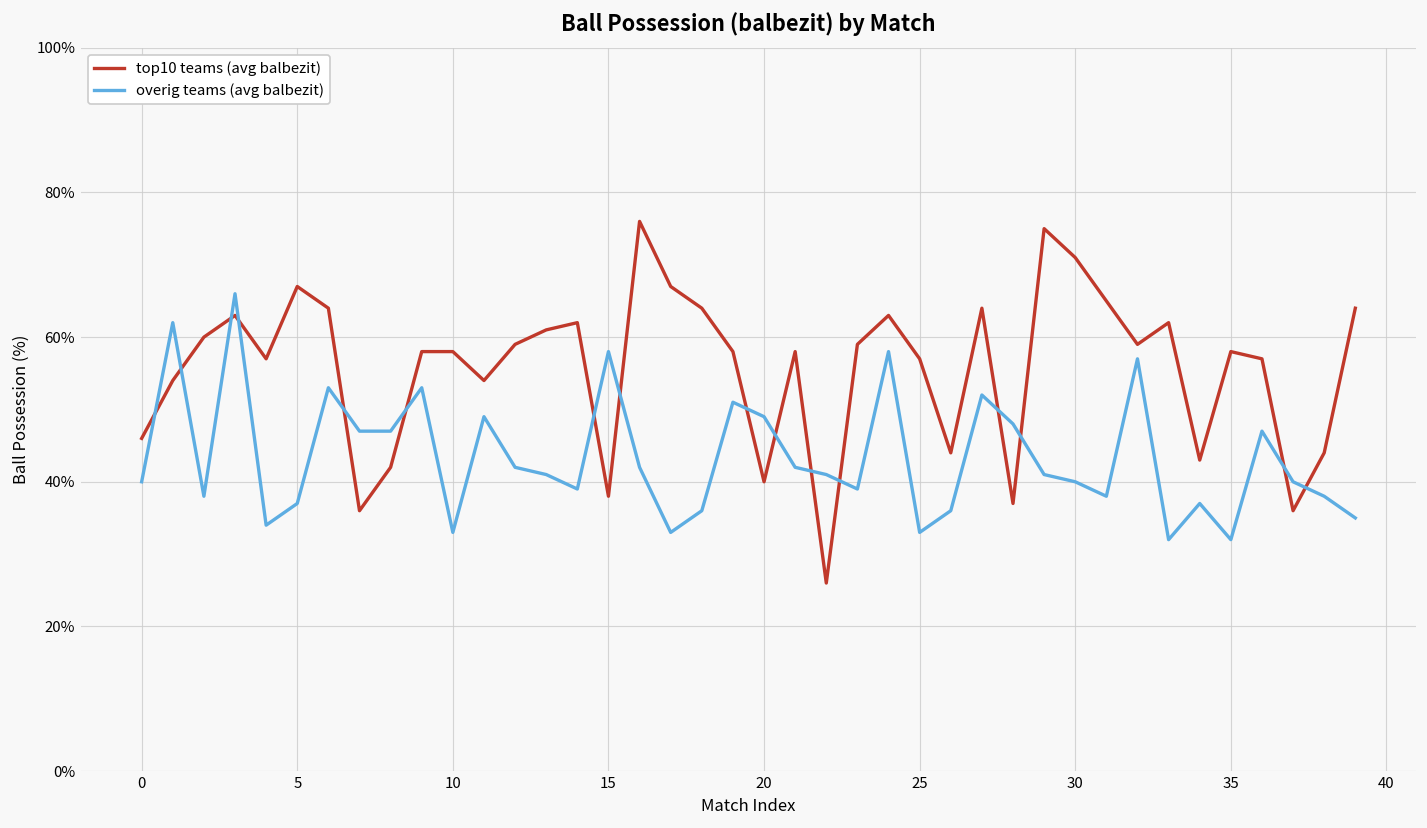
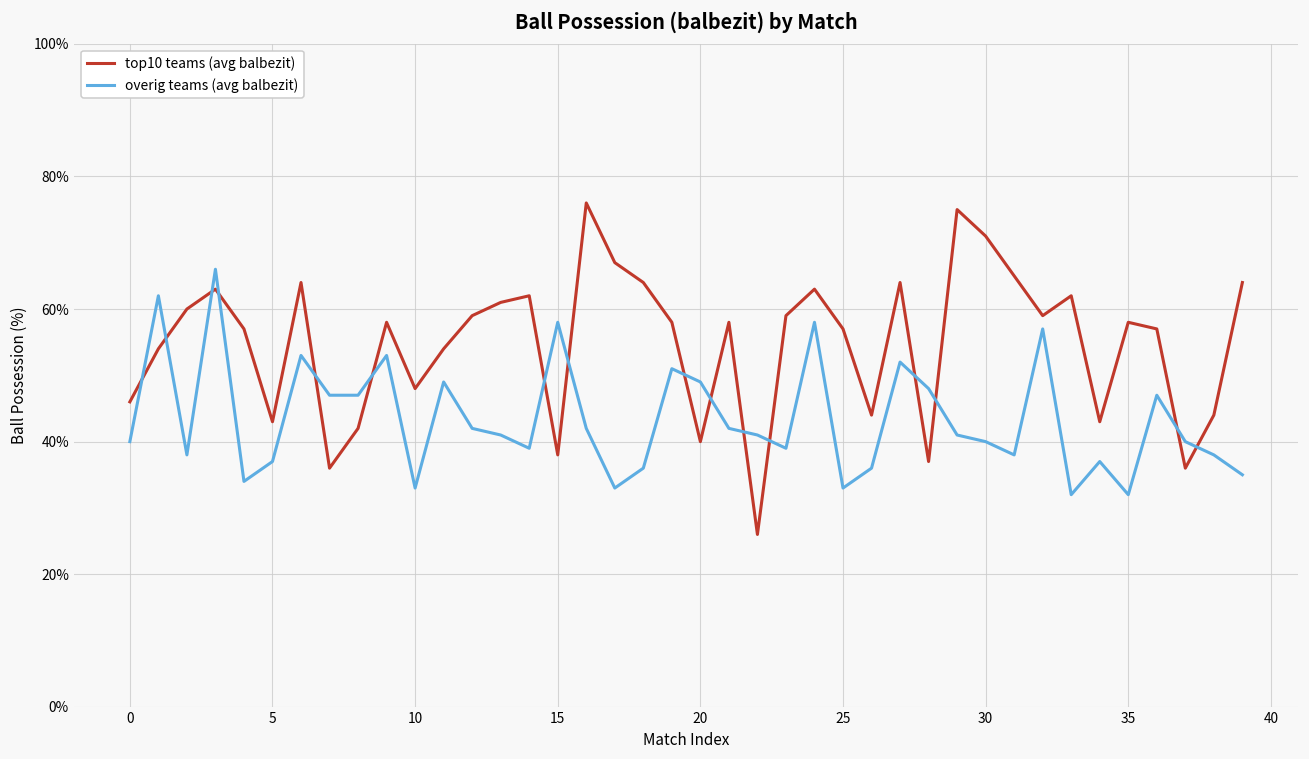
  {
    "top10 teams (avg balbezit)": {
      "0": "46%",
-     "5": "67%",
-     "10": "58%",
+     "5": "43%",
+     "10": "48%",
      "15": "38%",
      "20": "40%",
      "25": "57%",
      "30": "71%",
      "35": "58%"
    },
    "overig teams (avg balbezit)": {
      "0": "40%",
      "5": "37%",
      "10": "33%",
      "15": "58%",
      "20": "49%",
      "25": "33%",
      "30": "40%",
      "35": "32%"
    }
  }
